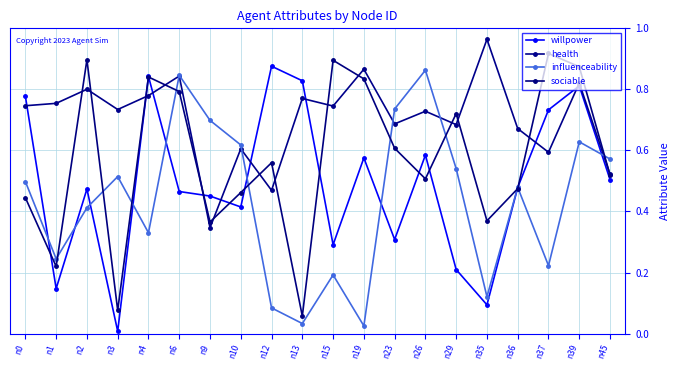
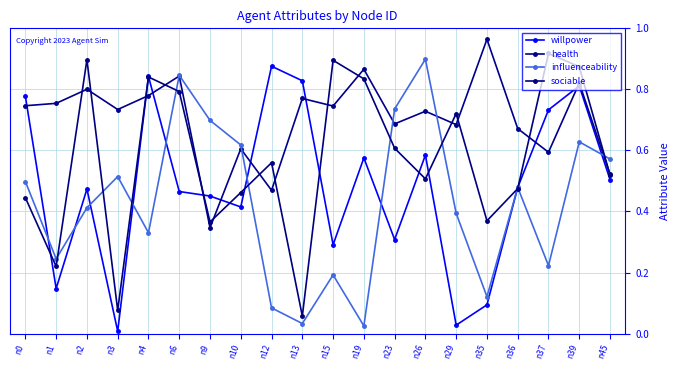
  {
    "willpower": {
      "n0": 0.78,
      "n1": 0.15,
      "n2": 0.47,
      "n3": 0.01,
      "n6": 0.47,
      "n9": 0.45,
      "n10": 0.41,
      "n12": 0.88,
      "n13": 0.83,
      "n15": 0.29,
      "n19": 0.58,
      "n23": 0.31,
      "n26": 0.58,
-     "n29": 0.21,
+     "n29": 0.03,
      "n35": 0.09,
      "n37": 0.73,
      "n45": 0.50
    },
    "influenceability": {
      "n0": 0.50,
      "n1": 0.24,
      "n2": 0.41,
      "n3": 0.51,
      "n4": 0.33,
      "n9": 0.70,
      "n10": 0.62,
      "n12": 0.08,
      "n13": 0.03,
      "n15": 0.19,
      "n19": 0.03,
      "n23": 0.74,
-     "n26": 0.86,
-     "n29": 0.54,
+     "n26": 0.90,
+     "n29": 0.39,
      "n35": 0.12,
      "n37": 0.22,
      "n39": 0.63,
      "n45": 0.57
    }
  }
